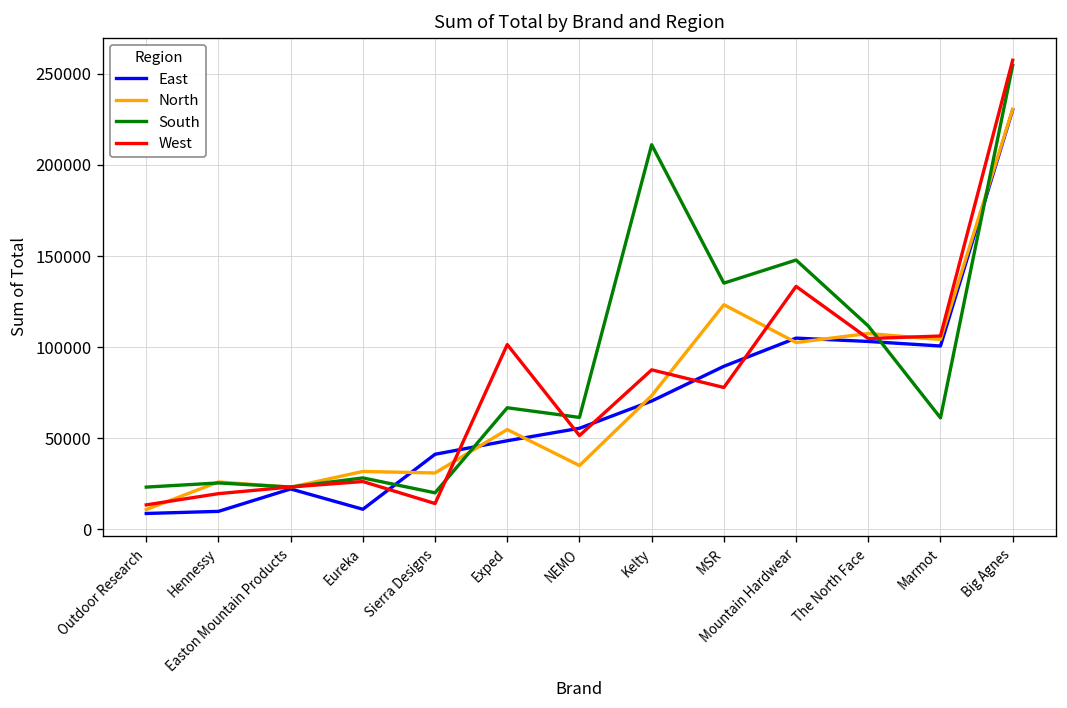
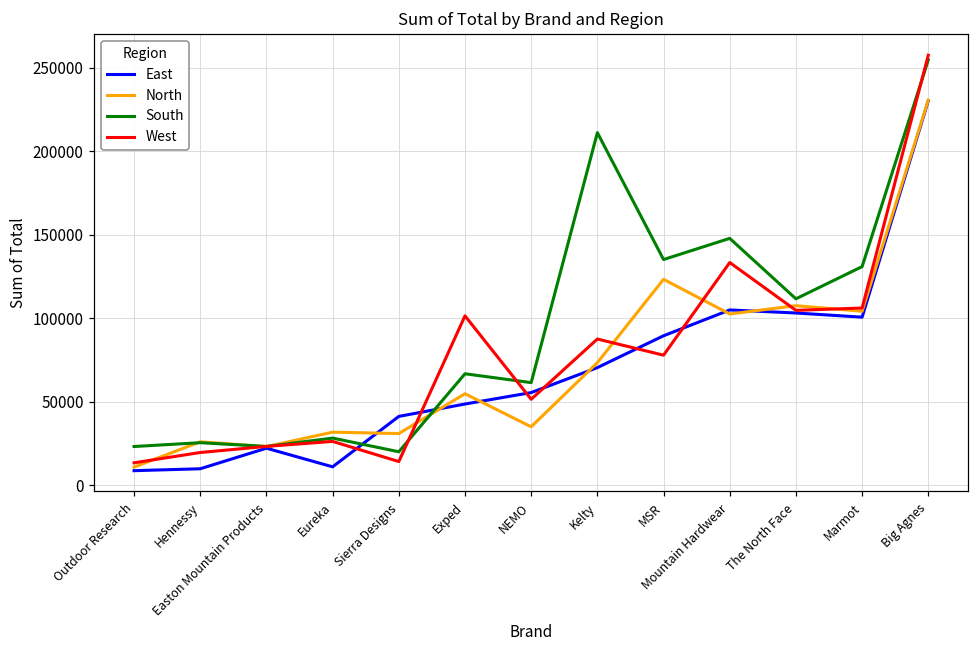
  {
    "East": {
      "Outdoor Research": 9000,
      "Hennessy": 10000,
      "Eureka": 11000,
      "Sierra Designs": 41000,
      "Exped": 49000,
      "NEMO": 56000,
      "Kelty": 70000,
      "MSR": 90000,
      "Mountain Hardwear": 105000,
      "Marmot": 101000
    },
    "North": {
      "Outdoor Research": 11000,
      "Eureka": 32000,
      "Sierra Designs": 31000,
      "Exped": 55000,
      "NEMO": 35000,
      "Kelty": 73000,
      "MSR": 123000,
      "Mountain Hardwear": 103000,
      "The North Face": 108000,
      "Marmot": 104000
    },
    "South": {
      "Outdoor Research": 23000,
      "Eureka": 28000,
      "Sierra Designs": 20000,
      "Exped": 67000,
      "NEMO": 61000,
      "Kelty": 211000,
      "MSR": 135000,
      "Mountain Hardwear": 148000,
      "The North Face": 112000,
-     "Marmot": 61000,
+     "Marmot": 131000,
      "Big Agnes": 255000
    },
    "West": {
      "Outdoor Research": 13000,
      "Hennessy": 20000,
      "Eureka": 26000,
      "Sierra Designs": 14000,
      "Exped": 101000,
      "NEMO": 52000,
      "Kelty": 88000,
      "MSR": 78000,
      "Mountain Hardwear": 133000,
      "Marmot": 106000,
      "Big Agnes": 257000
    }
  }
